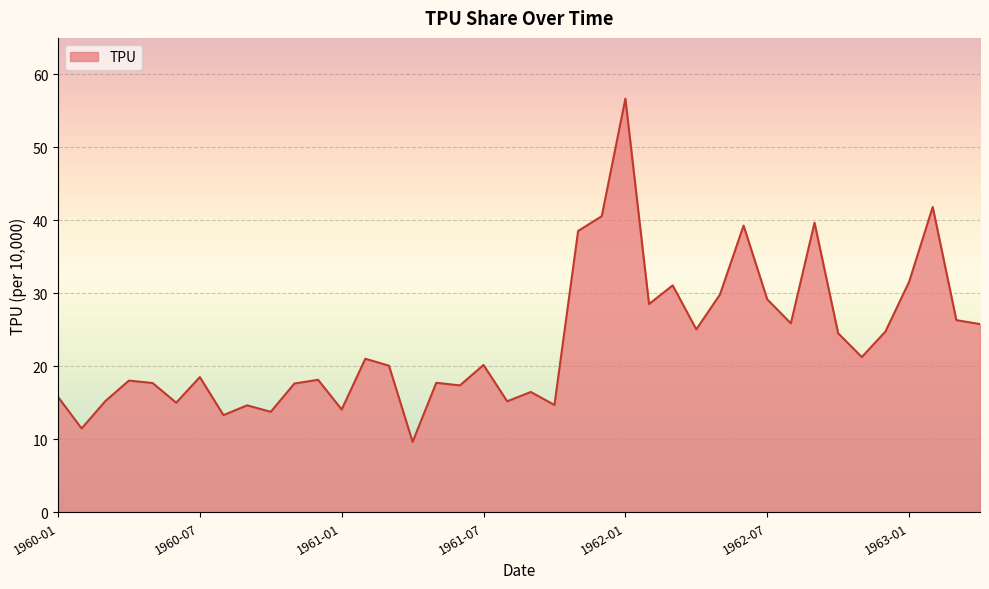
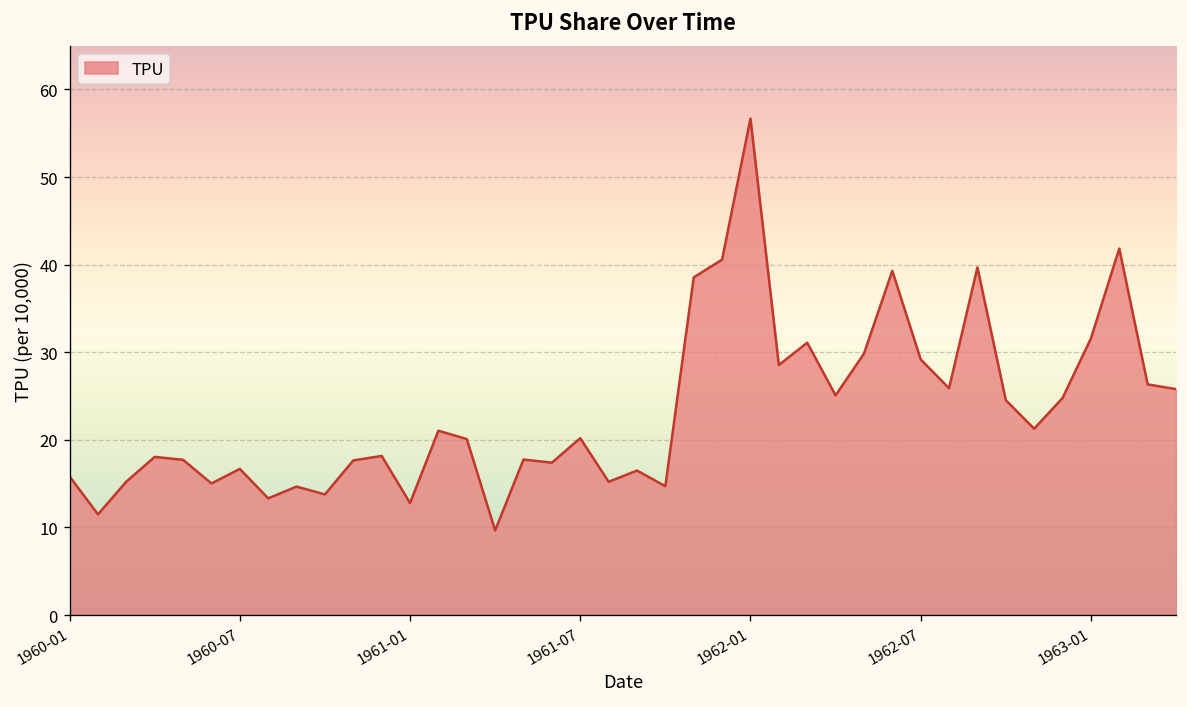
  {
    "1960-01": 16,
-   "1960-07": 19,
-   "1961-01": 14,
+   "1960-07": 17,
+   "1961-01": 13,
    "1961-07": 20,
    "1962-01": 57,
    "1962-07": 29,
    "1963-01": 32
  }
